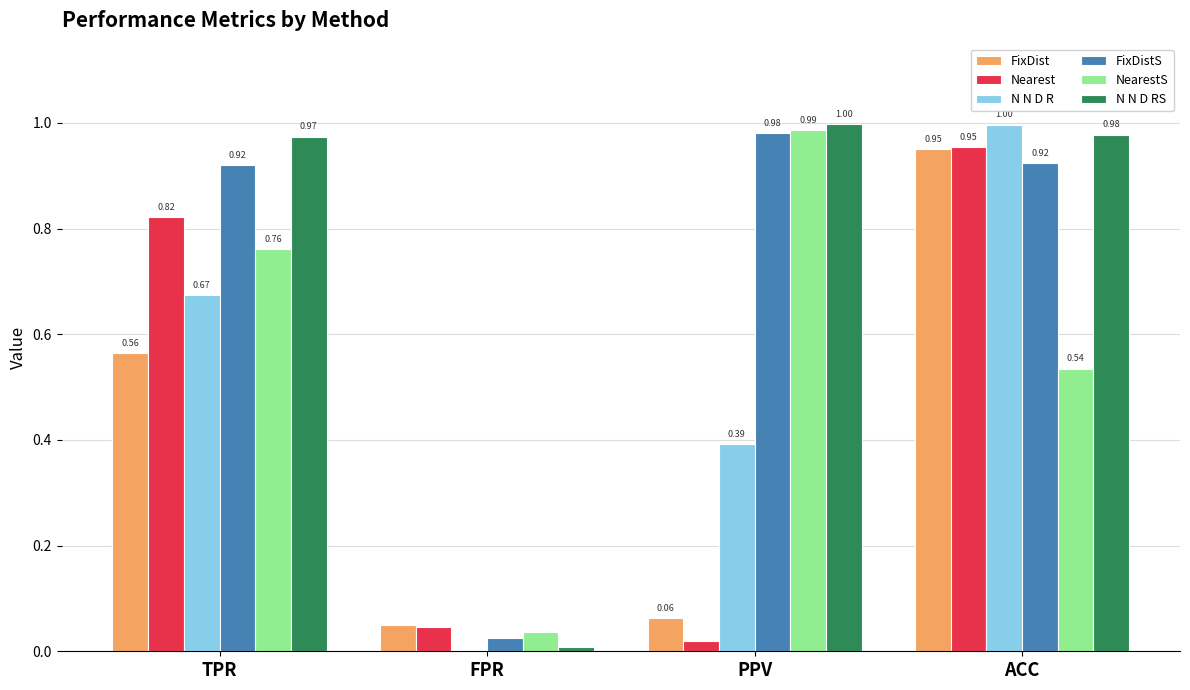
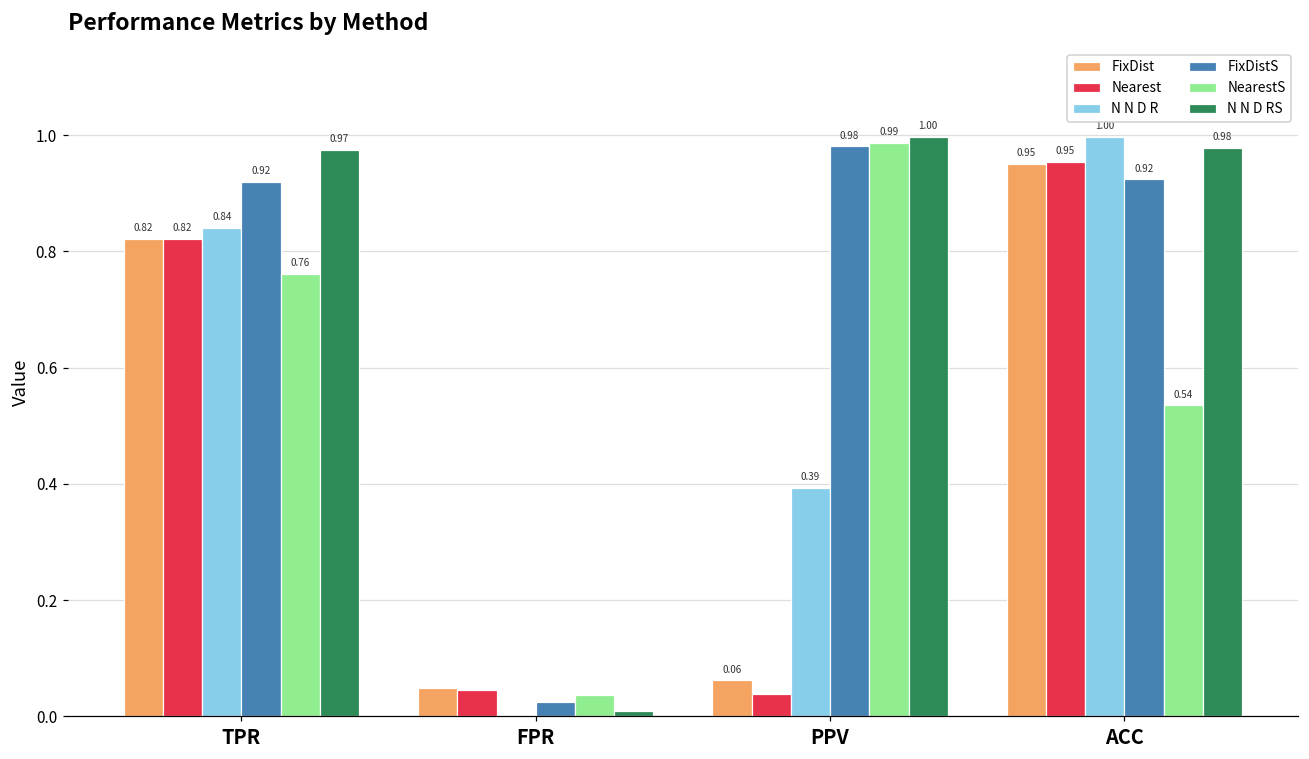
  {
    "FixDist": {
-     "TPR": 0.56,
+     "TPR": 0.82,
      "PPV": 0.06,
      "ACC": 0.95
    },
    "Nearest": {
      "FPR": 0.05,
-     "PPV": 0.02
+     "PPV": 0.04
    },
    "N N D R": {
-     "TPR": 0.67,
+     "TPR": 0.84,
      "PPV": 0.39
    },
    "FixDistS": {
      "TPR": 0.92,
      "PPV": 0.98,
      "ACC": 0.92
    },
    "NearestS": {
      "TPR": 0.76,
      "PPV": 0.99,
      "ACC": 0.54
    },
    "N N D RS": {
      "TPR": 0.97,
      "PPV": 1.00,
      "ACC": 0.98
    }
  }
